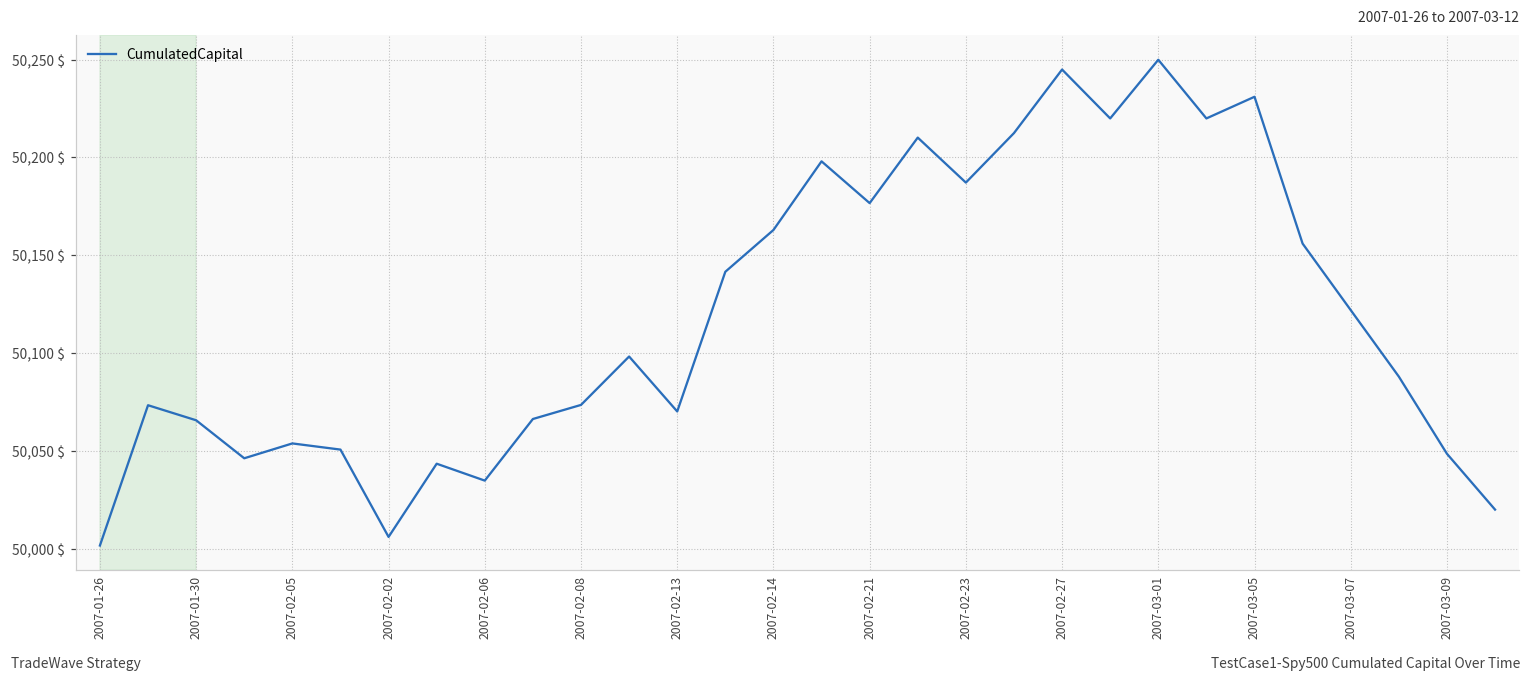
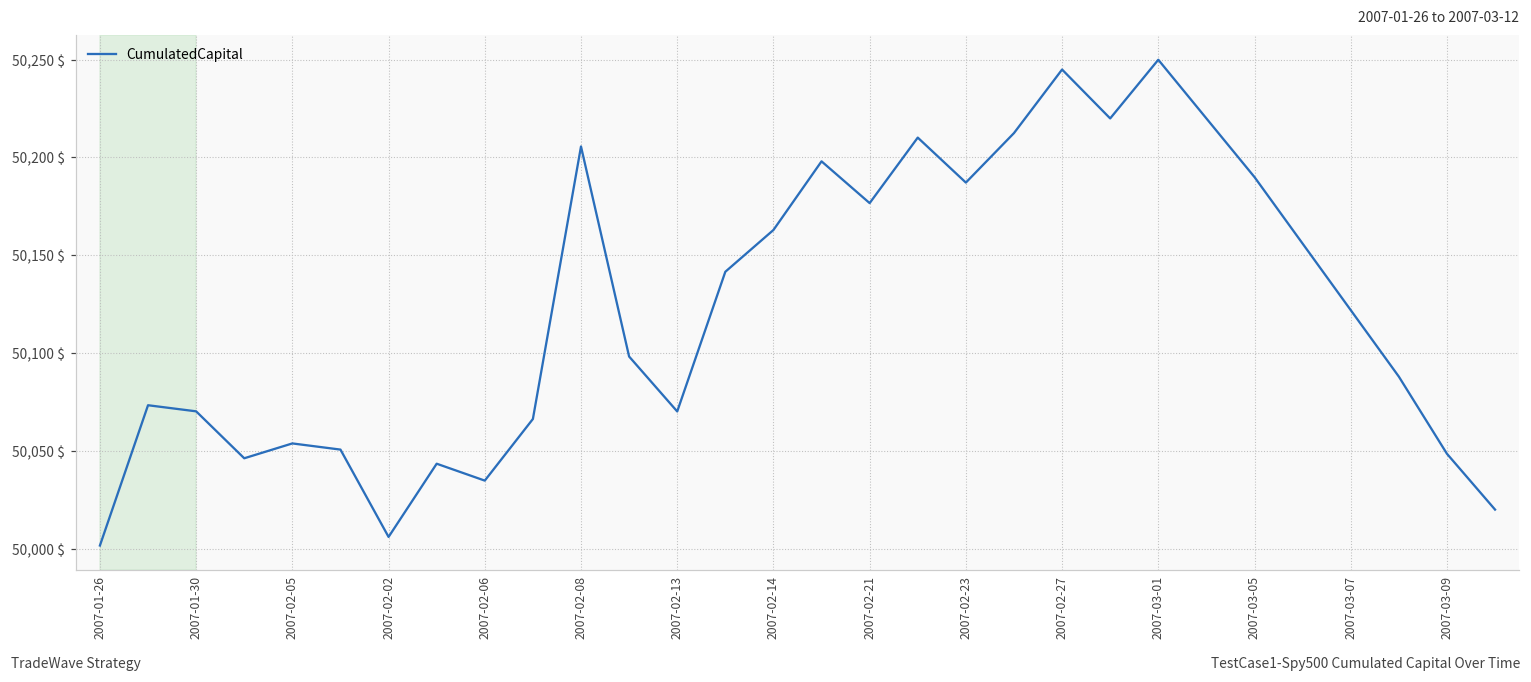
  {
    "2007-01-26": "50,002 $",
-   "2007-01-30": "50,066 $",
+   "2007-01-30": "50,070 $",
    "2007-02-05": "50,054 $",
    "2007-02-02": "50,006 $",
    "2007-02-06": "50,035 $",
-   "2007-02-08": "50,073 $",
+   "2007-02-08": "50,206 $",
    "2007-02-13": "50,070 $",
    "2007-02-14": "50,163 $",
    "2007-02-21": "50,177 $",
    "2007-02-23": "50,187 $",
    "2007-02-27": "50,245 $",
    "2007-03-01": "50,250 $",
-   "2007-03-05": "50,231 $",
+   "2007-03-05": "50,190 $",
    "2007-03-07": "50,122 $",
    "2007-03-09": "50,049 $"
  }
